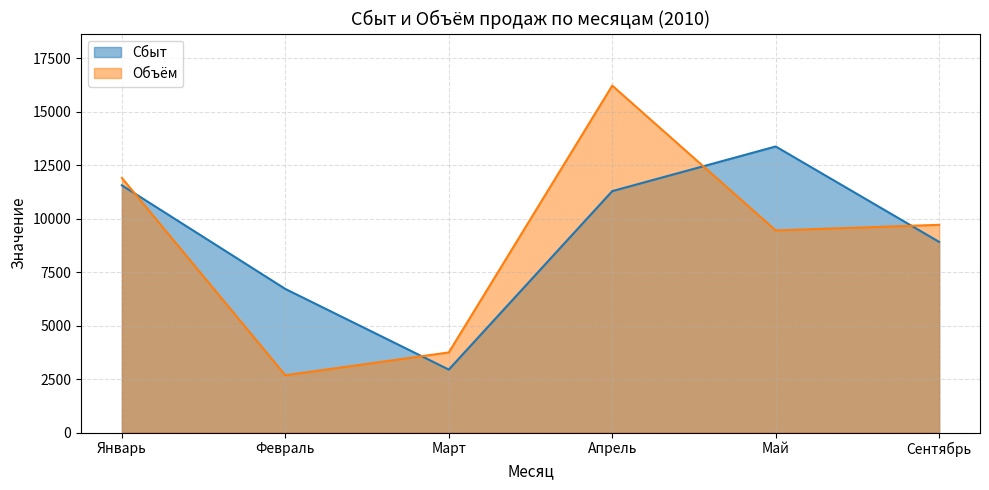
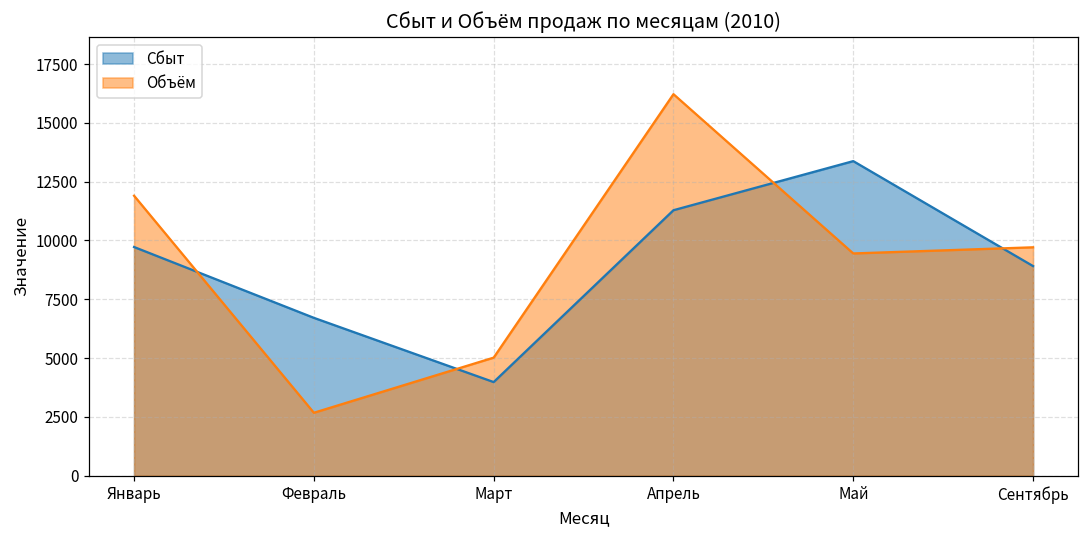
  {
    "Сбыт": {
-     "Январь": 11600,
+     "Январь": 9700,
      "Февраль": 6700,
-     "Март": 2900,
+     "Март": 4000,
      "Апрель": 11300,
      "Май": 13400,
      "Сентябрь": 8900
    },
    "Объём": {
      "Январь": 11900,
      "Февраль": 2700,
-     "Март": 3700,
+     "Март": 5000,
      "Апрель": 16200,
      "Май": 9400,
      "Сентябрь": 9700
    }
  }
